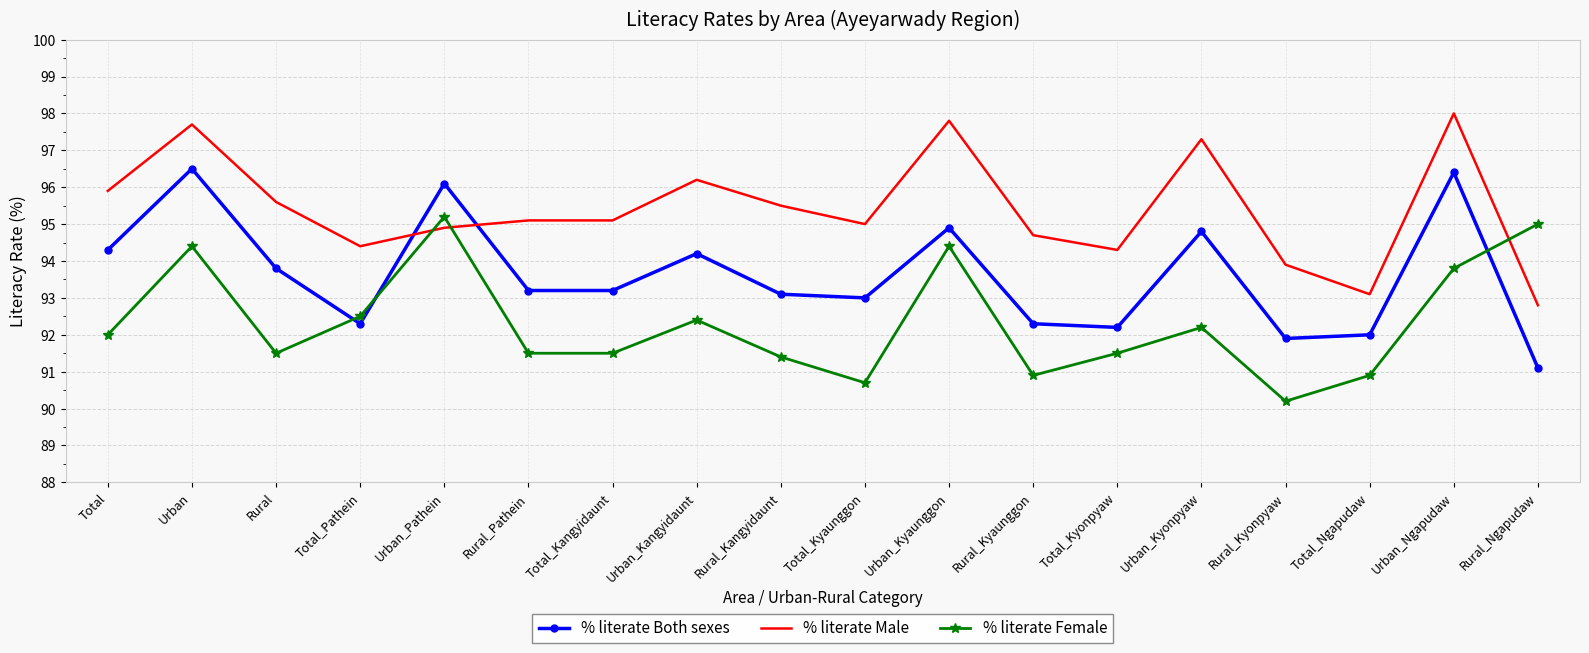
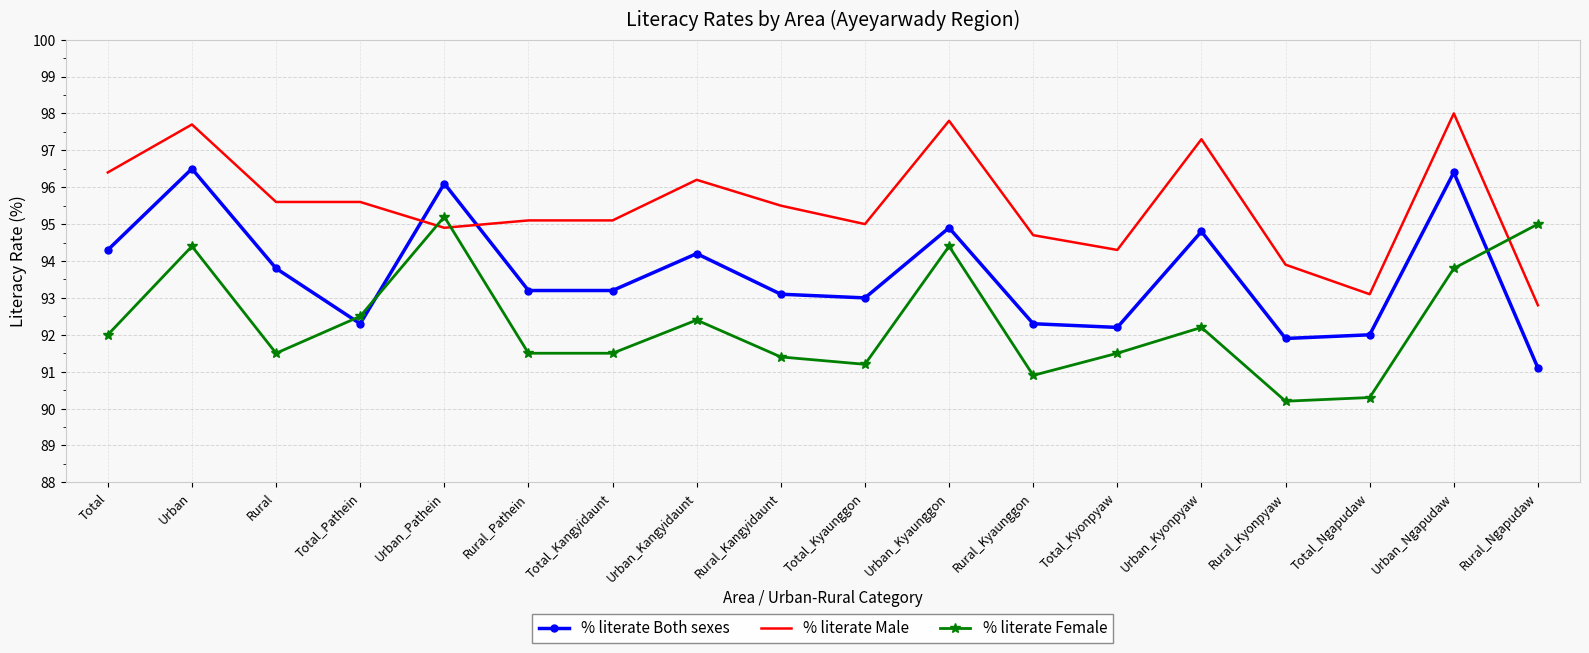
  {
    "% literate Both sexes": {
      "Total": 94.3,
      "Urban": 96.5,
      "Rural": 93.8,
      "Total_Pathein": 92.3,
      "Urban_Pathein": 96.1,
      "Rural_Pathein": 93.2,
      "Total_Kangyidaunt": 93.2,
      "Urban_Kangyidaunt": 94.2,
      "Rural_Kangyidaunt": 93.1,
      "Total_Kyaunggon": 93.0,
      "Urban_Kyaunggon": 94.9,
      "Rural_Kyaunggon": 92.3,
      "Total_Kyonpyaw": 92.2,
      "Urban_Kyonpyaw": 94.8,
      "Rural_Kyonpyaw": 91.9,
      "Total_Ngapudaw": 92.0,
      "Urban_Ngapudaw": 96.4,
      "Rural_Ngapudaw": 91.1
    },
    "% literate Male": {
-     "Total": 95.9,
+     "Total": 96.4,
      "Urban": 97.7,
      "Rural": 95.6,
-     "Total_Pathein": 94.4,
+     "Total_Pathein": 95.6,
      "Urban_Pathein": 94.9,
      "Rural_Pathein": 95.1,
      "Total_Kangyidaunt": 95.1,
      "Urban_Kangyidaunt": 96.2,
      "Rural_Kangyidaunt": 95.5,
      "Total_Kyaunggon": 95.0,
      "Urban_Kyaunggon": 97.8,
      "Rural_Kyaunggon": 94.7,
      "Total_Kyonpyaw": 94.3,
      "Urban_Kyonpyaw": 97.3,
      "Rural_Kyonpyaw": 93.9,
      "Total_Ngapudaw": 93.1,
      "Urban_Ngapudaw": 98.0,
      "Rural_Ngapudaw": 92.8
    },
    "% literate Female": {
      "Total": 92.0,
      "Urban": 94.4,
      "Rural": 91.5,
      "Total_Pathein": 92.5,
      "Urban_Pathein": 95.2,
      "Rural_Pathein": 91.5,
      "Total_Kangyidaunt": 91.5,
      "Urban_Kangyidaunt": 92.4,
      "Rural_Kangyidaunt": 91.4,
-     "Total_Kyaunggon": 90.7,
+     "Total_Kyaunggon": 91.2,
      "Urban_Kyaunggon": 94.4,
      "Rural_Kyaunggon": 90.9,
      "Total_Kyonpyaw": 91.5,
      "Urban_Kyonpyaw": 92.2,
      "Rural_Kyonpyaw": 90.2,
-     "Total_Ngapudaw": 90.9,
+     "Total_Ngapudaw": 90.3,
      "Urban_Ngapudaw": 93.8,
      "Rural_Ngapudaw": 95.0
    }
  }
